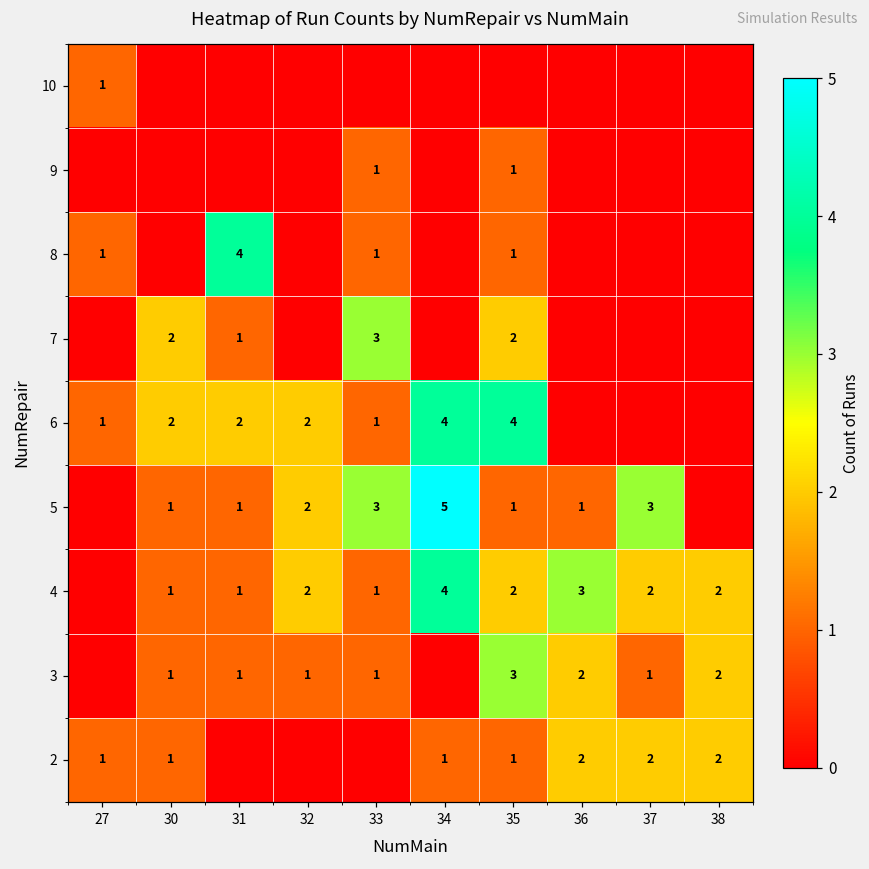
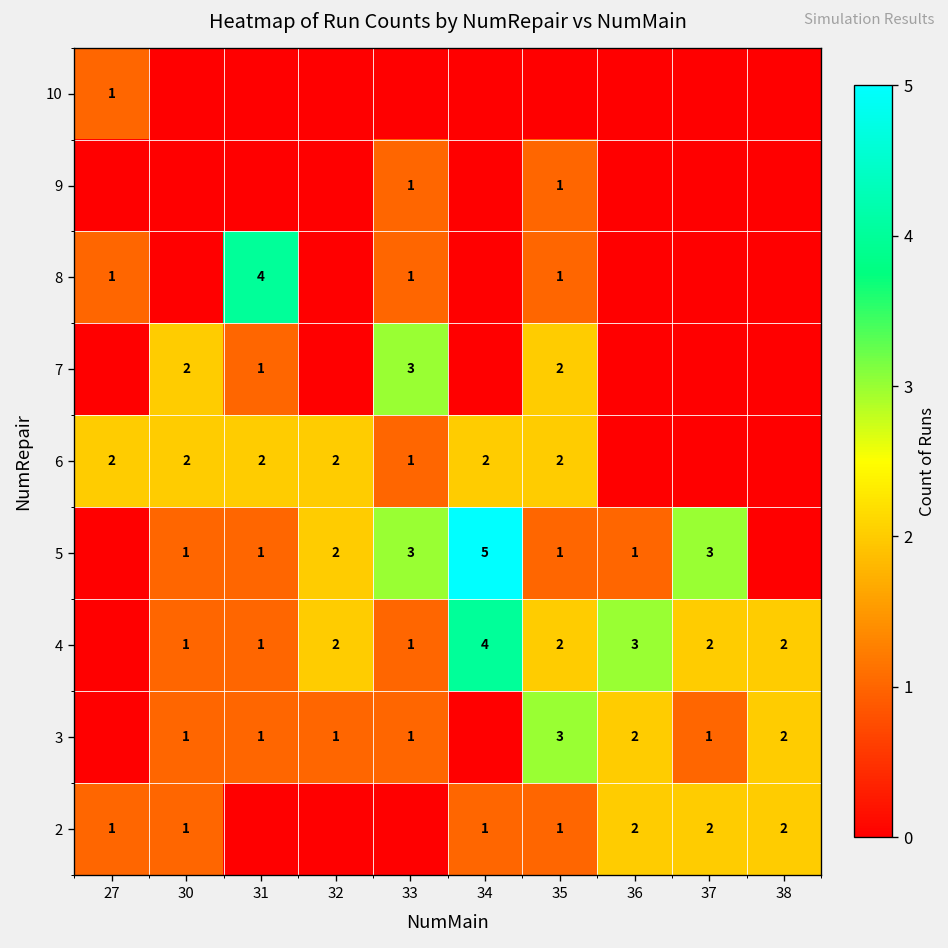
  {
    "10": {
      "27": 1
    },
    "9": {
      "33": 1,
      "35": 1
    },
    "8": {
      "27": 1,
      "31": 4,
      "33": 1,
      "35": 1
    },
    "7": {
      "30": 2,
      "31": 1,
      "33": 3,
      "35": 2
    },
    "6": {
-     "27": 1,
+     "27": 2,
      "30": 2,
      "31": 2,
      "32": 2,
      "33": 1,
-     "34": 4,
-     "35": 4
+     "34": 2,
+     "35": 2
    },
    "5": {
      "30": 1,
      "31": 1,
      "32": 2,
      "33": 3,
      "34": 5,
      "35": 1,
      "36": 1,
      "37": 3
    },
    "4": {
      "30": 1,
      "31": 1,
      "32": 2,
      "33": 1,
      "34": 4,
      "35": 2,
      "36": 3,
      "37": 2,
      "38": 2
    },
    "3": {
      "30": 1,
      "31": 1,
      "32": 1,
      "33": 1,
      "35": 3,
      "36": 2,
      "37": 1,
      "38": 2
    },
    "2": {
      "27": 1,
      "30": 1,
      "34": 1,
      "35": 1,
      "36": 2,
      "37": 2,
      "38": 2
    }
  }
